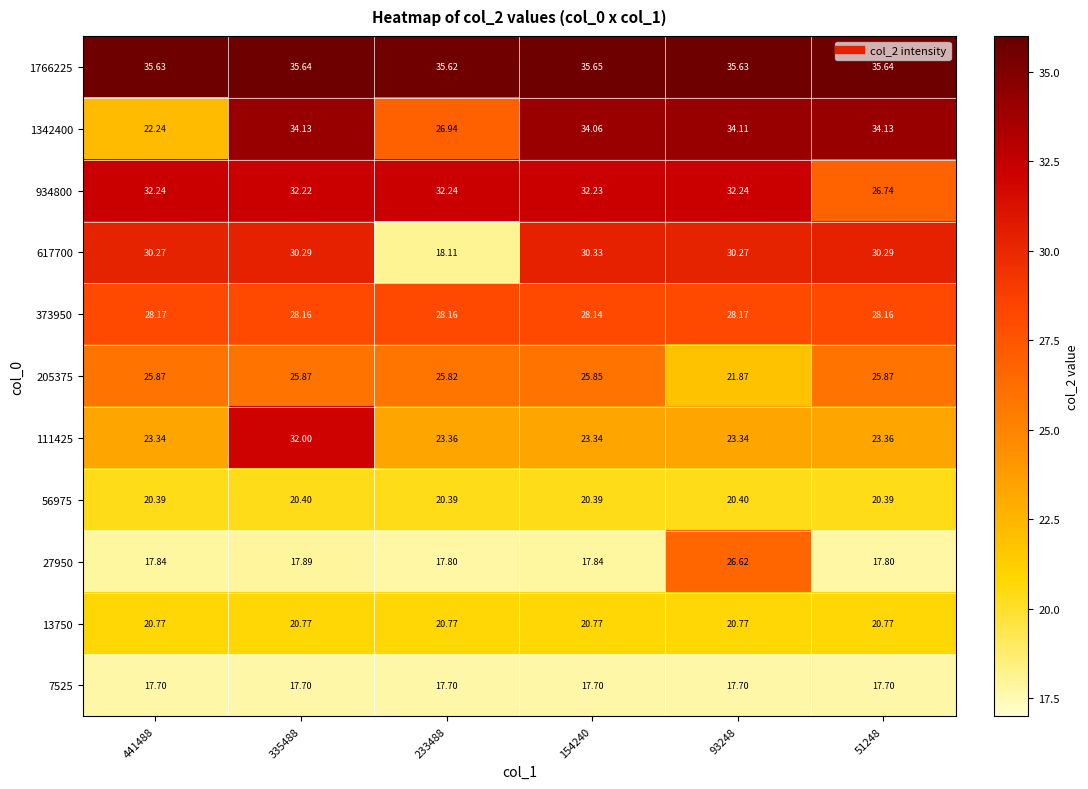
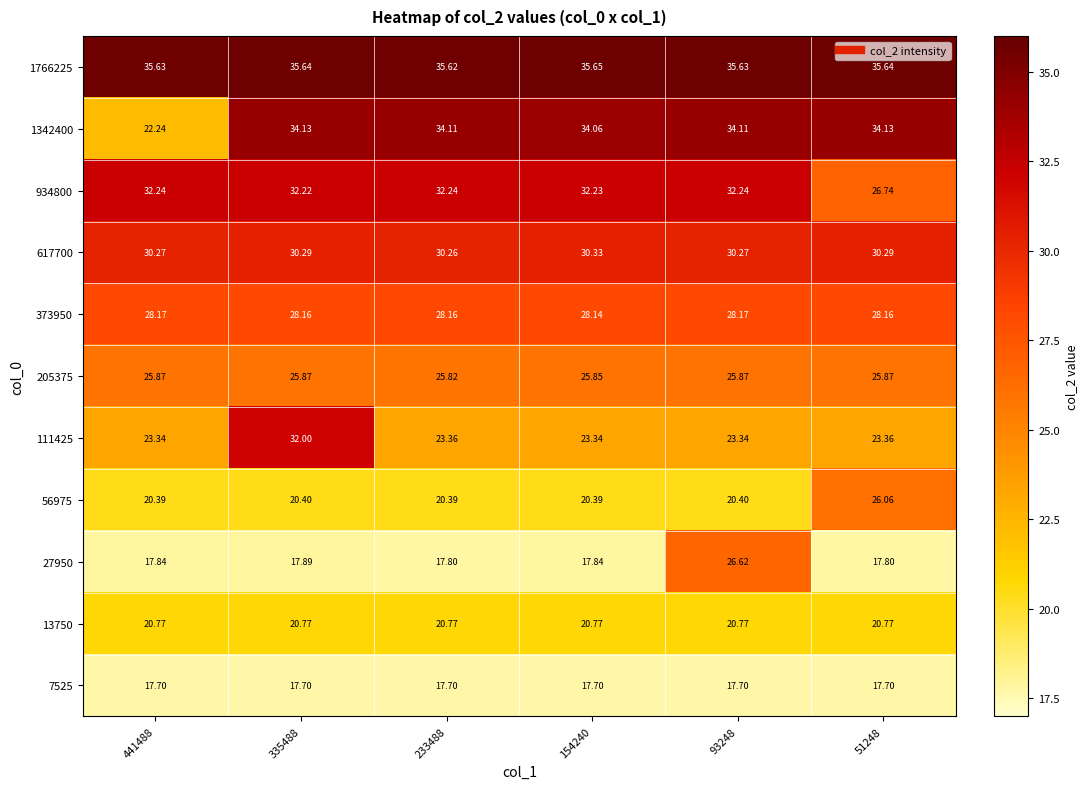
  {
    "1766225": {
      "441488": 35.63,
      "335488": 35.64,
      "233488": 35.62,
      "154240": 35.65,
      "93248": 35.63,
      "51248": 35.64
    },
    "1342400": {
      "441488": 22.24,
      "335488": 34.13,
-     "233488": 26.94,
+     "233488": 34.11,
      "154240": 34.06,
      "93248": 34.11,
      "51248": 34.13
    },
    "934800": {
      "441488": 32.24,
      "335488": 32.22,
      "233488": 32.24,
      "154240": 32.23,
      "93248": 32.24,
      "51248": 26.74
    },
    "617700": {
      "441488": 30.27,
      "335488": 30.29,
-     "233488": 18.11,
+     "233488": 30.26,
      "154240": 30.33,
      "93248": 30.27,
      "51248": 30.29
    },
    "373950": {
      "441488": 28.17,
      "335488": 28.16,
      "233488": 28.16,
      "154240": 28.14,
      "93248": 28.17,
      "51248": 28.16
    },
    "205375": {
      "441488": 25.87,
      "335488": 25.87,
      "233488": 25.82,
      "154240": 25.85,
-     "93248": 21.87,
+     "93248": 25.87,
      "51248": 25.87
    },
    "111425": {
      "441488": 23.34,
      "335488": 32.00,
      "233488": 23.36,
      "154240": 23.34,
      "93248": 23.34,
      "51248": 23.36
    },
    "56975": {
      "441488": 20.39,
      "335488": 20.40,
      "233488": 20.39,
      "154240": 20.39,
      "93248": 20.40,
-     "51248": 20.39
+     "51248": 26.06
    },
    "27950": {
      "441488": 17.84,
      "335488": 17.89,
      "233488": 17.80,
      "154240": 17.84,
      "93248": 26.62,
      "51248": 17.80
    },
    "13750": {
      "441488": 20.77,
      "335488": 20.77,
      "233488": 20.77,
      "154240": 20.77,
      "93248": 20.77,
      "51248": 20.77
    },
    "7525": {
      "441488": 17.70,
      "335488": 17.70,
      "233488": 17.70,
      "154240": 17.70,
      "93248": 17.70,
      "51248": 17.70
    }
  }
